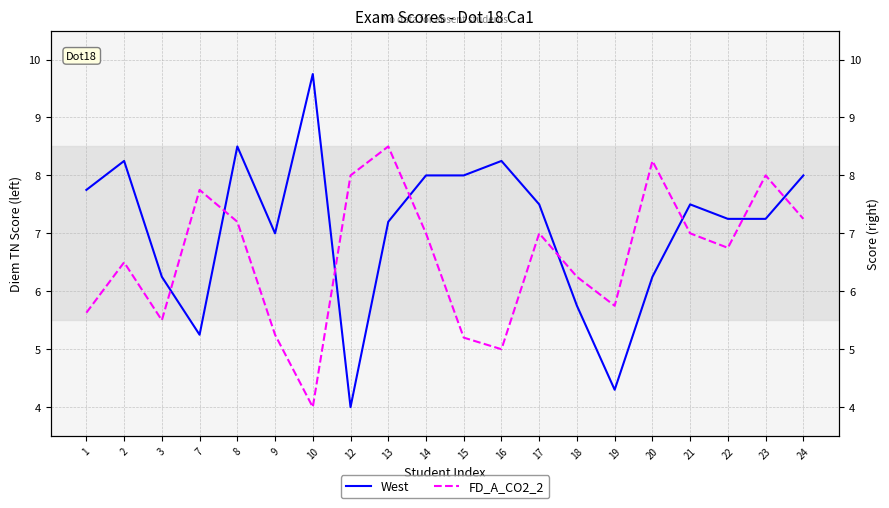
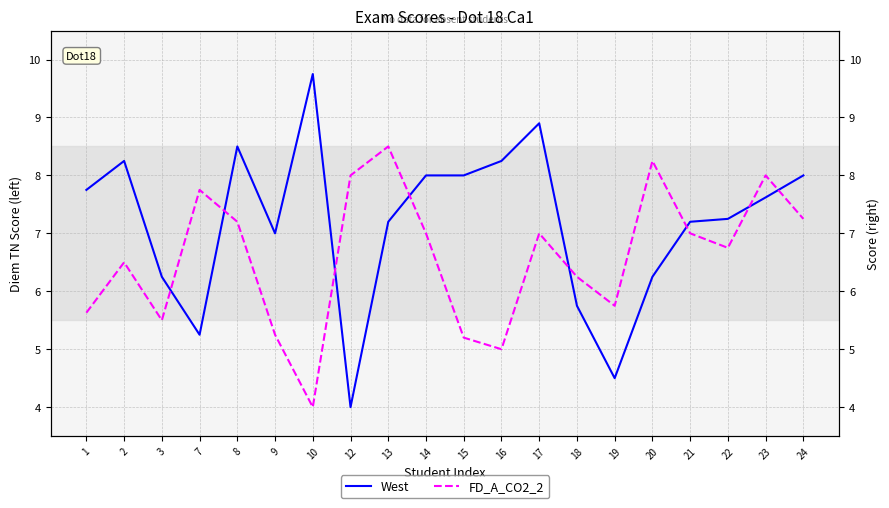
  {
    "West": {
      "1": 7.8,
      "2": 8.3,
      "3": 6.3,
      "7": 5.3,
      "8": 8.5,
      "9": 7.0,
      "10": 9.8,
      "12": 4.0,
      "13": 7.2,
      "14": 8.0,
      "15": 8.0,
      "16": 8.3,
-     "17": 7.5,
+     "17": 8.9,
      "18": 5.8,
-     "19": 4.3,
+     "19": 4.5,
      "20": 6.3,
-     "21": 7.5,
+     "21": 7.2,
      "22": 7.3,
-     "23": 7.3,
+     "23": 7.6,
      "24": 8.0
    },
    "FD_A_CO2_2": {
      "1": 5.6,
      "2": 6.5,
      "3": 5.5,
      "7": 7.8,
      "8": 7.2,
      "9": 5.3,
      "10": 4.0,
      "12": 8.0,
      "13": 8.5,
      "14": 7.0,
      "15": 5.2,
      "16": 5.0,
      "17": 7.0,
      "18": 6.3,
      "19": 5.8,
      "20": 8.3,
      "21": 7.0,
      "22": 6.8,
      "23": 8.0,
      "24": 7.3
    }
  }
